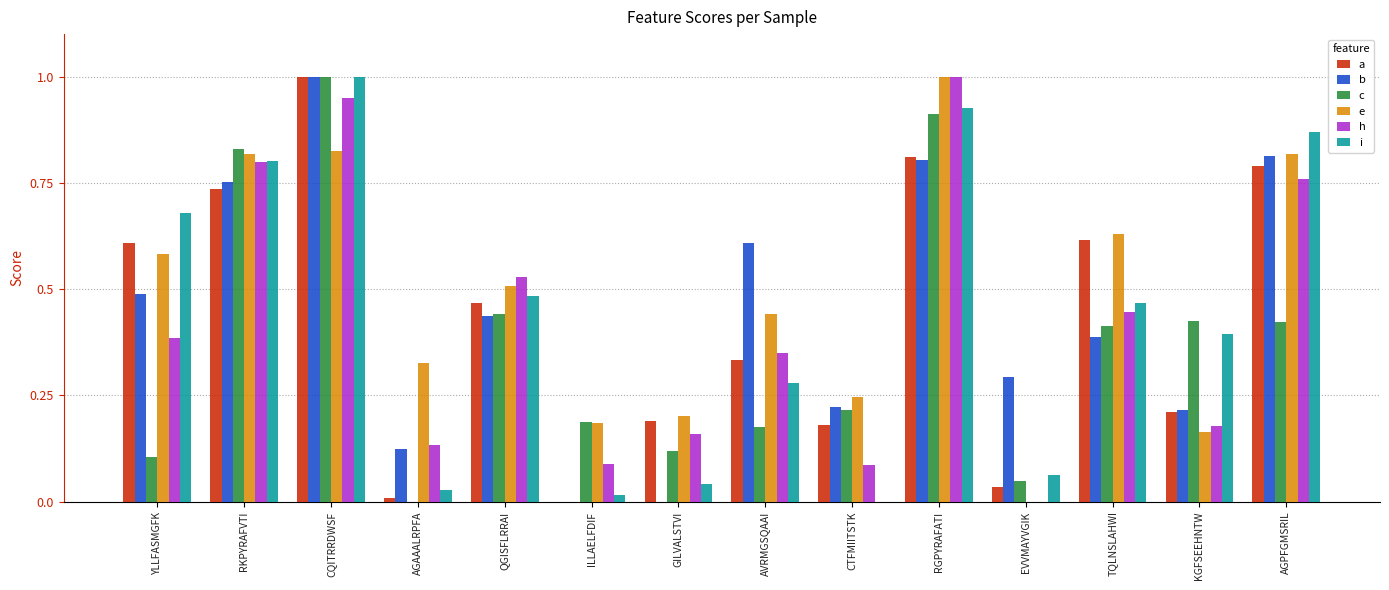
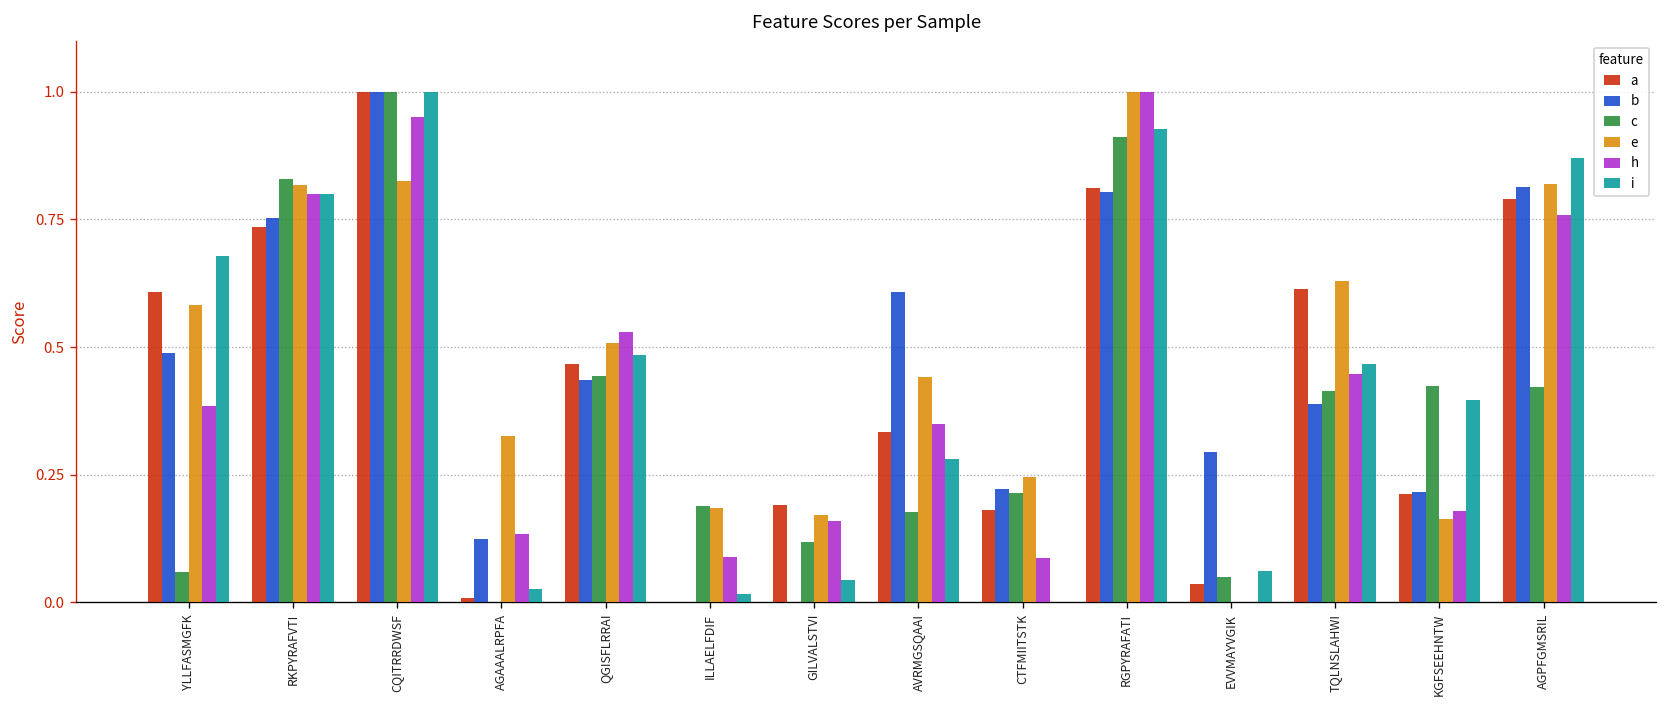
  {
    "a": {
      "YLLFASMGFK": 0.61,
      "RKPYRAFVTI": 0.74,
      "CQITRRDWSF": 1.00,
      "AGAAALRPFA": 0.01,
      "QGISFLRRAI": 0.47,
      "ILLAELFDIF": 0.00,
      "GILVALSTVI": 0.19,
      "AVRMGSQAAI": 0.33,
      "CTFMIITSTK": 0.18,
      "RGPYRAFATI": 0.81,
      "EVVMAYVGIK": 0.04,
      "TQLNSLAHWI": 0.61,
      "KGFSEEHNTW": 0.21,
      "AGPFGMSRIL": 0.79
    },
    "b": {
      "YLLFASMGFK": 0.49,
      "RKPYRAFVTI": 0.75,
      "CQITRRDWSF": 1.00,
      "AGAAALRPFA": 0.12,
      "QGISFLRRAI": 0.44,
      "GILVALSTVI": 0.00,
      "AVRMGSQAAI": 0.61,
      "CTFMIITSTK": 0.22,
      "RGPYRAFATI": 0.80,
      "EVVMAYVGIK": 0.29,
      "TQLNSLAHWI": 0.39,
      "KGFSEEHNTW": 0.22,
      "AGPFGMSRIL": 0.81
    },
    "c": {
-     "YLLFASMGFK": 0.11,
+     "YLLFASMGFK": 0.06,
      "RKPYRAFVTI": 0.83,
      "CQITRRDWSF": 1.00,
      "AGAAALRPFA": 0.00,
      "QGISFLRRAI": 0.44,
      "ILLAELFDIF": 0.19,
      "GILVALSTVI": 0.12,
      "AVRMGSQAAI": 0.18,
      "CTFMIITSTK": 0.21,
      "RGPYRAFATI": 0.91,
      "EVVMAYVGIK": 0.05,
      "TQLNSLAHWI": 0.41,
      "KGFSEEHNTW": 0.42,
      "AGPFGMSRIL": 0.42
    },
    "e": {
      "YLLFASMGFK": 0.58,
      "RKPYRAFVTI": 0.82,
      "CQITRRDWSF": 0.83,
      "AGAAALRPFA": 0.33,
      "QGISFLRRAI": 0.51,
      "ILLAELFDIF": 0.18,
-     "GILVALSTVI": 0.20,
+     "GILVALSTVI": 0.17,
      "AVRMGSQAAI": 0.44,
      "CTFMIITSTK": 0.25,
      "RGPYRAFATI": 1.00,
      "EVVMAYVGIK": 0.00,
      "TQLNSLAHWI": 0.63,
      "KGFSEEHNTW": 0.16,
      "AGPFGMSRIL": 0.82
    },
    "h": {
      "YLLFASMGFK": 0.38,
      "RKPYRAFVTI": 0.80,
      "CQITRRDWSF": 0.95,
      "AGAAALRPFA": 0.13,
      "QGISFLRRAI": 0.53,
      "ILLAELFDIF": 0.09,
      "GILVALSTVI": 0.16,
      "AVRMGSQAAI": 0.35,
      "CTFMIITSTK": 0.09,
      "RGPYRAFATI": 1.00,
      "EVVMAYVGIK": 0.00,
      "TQLNSLAHWI": 0.45,
      "KGFSEEHNTW": 0.18,
      "AGPFGMSRIL": 0.76
    },
    "i": {
      "YLLFASMGFK": 0.68,
      "RKPYRAFVTI": 0.80,
      "CQITRRDWSF": 1.00,
      "AGAAALRPFA": 0.03,
      "QGISFLRRAI": 0.48,
      "ILLAELFDIF": 0.02,
      "GILVALSTVI": 0.04,
      "AVRMGSQAAI": 0.28,
      "CTFMIITSTK": 0.00,
      "RGPYRAFATI": 0.93,
      "EVVMAYVGIK": 0.06,
      "TQLNSLAHWI": 0.47,
      "KGFSEEHNTW": 0.40,
      "AGPFGMSRIL": 0.87
    }
  }
